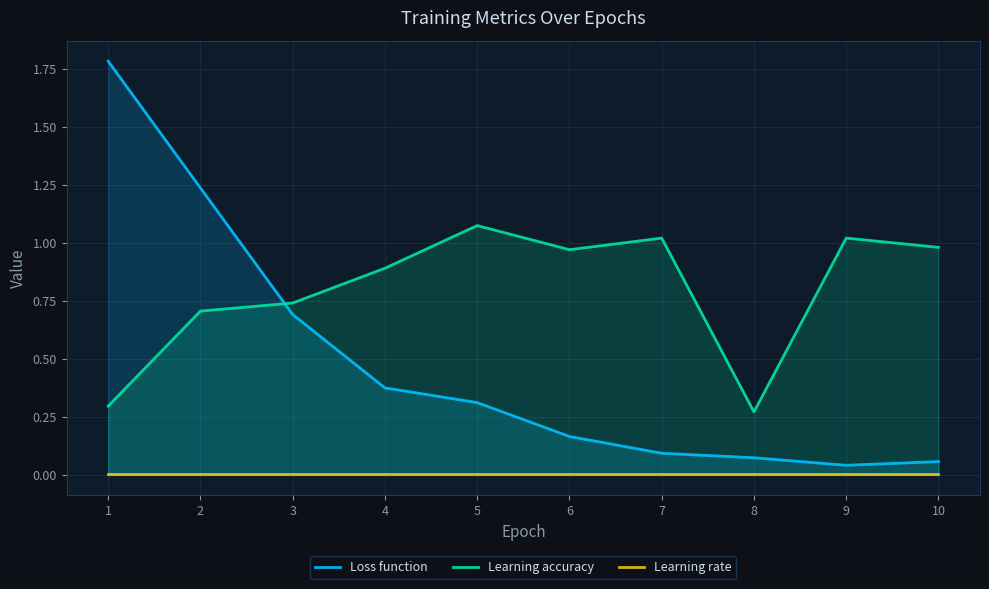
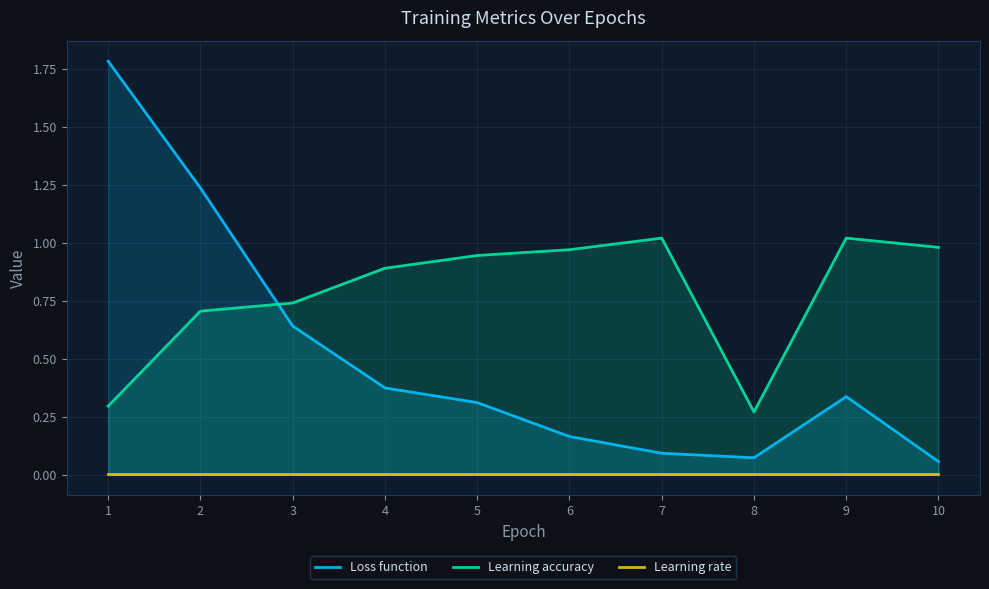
  {
    "Loss function": {
      "1": 1.78,
      "2": 1.24,
-     "3": 0.69,
+     "3": 0.64,
      "4": 0.37,
      "5": 0.31,
      "6": 0.16,
      "7": 0.09,
      "8": 0.07,
-     "9": 0.04,
+     "9": 0.34,
      "10": 0.06
    },
    "Learning accuracy": {
      "1": 0.30,
      "2": 0.71,
      "3": 0.74,
      "4": 0.89,
-     "5": 1.07,
+     "5": 0.95,
      "6": 0.97,
      "7": 1.02,
      "8": 0.27,
      "9": 1.02,
      "10": 0.98
    },
    "Learning rate": {
      "1": 0.00,
      "2": 0.00,
      "3": 0.00,
      "4": 0.00,
      "5": 0.00,
      "6": 0.00,
      "7": 0.00,
      "8": 0.00,
      "9": 0.00,
      "10": 0.00
    }
  }
